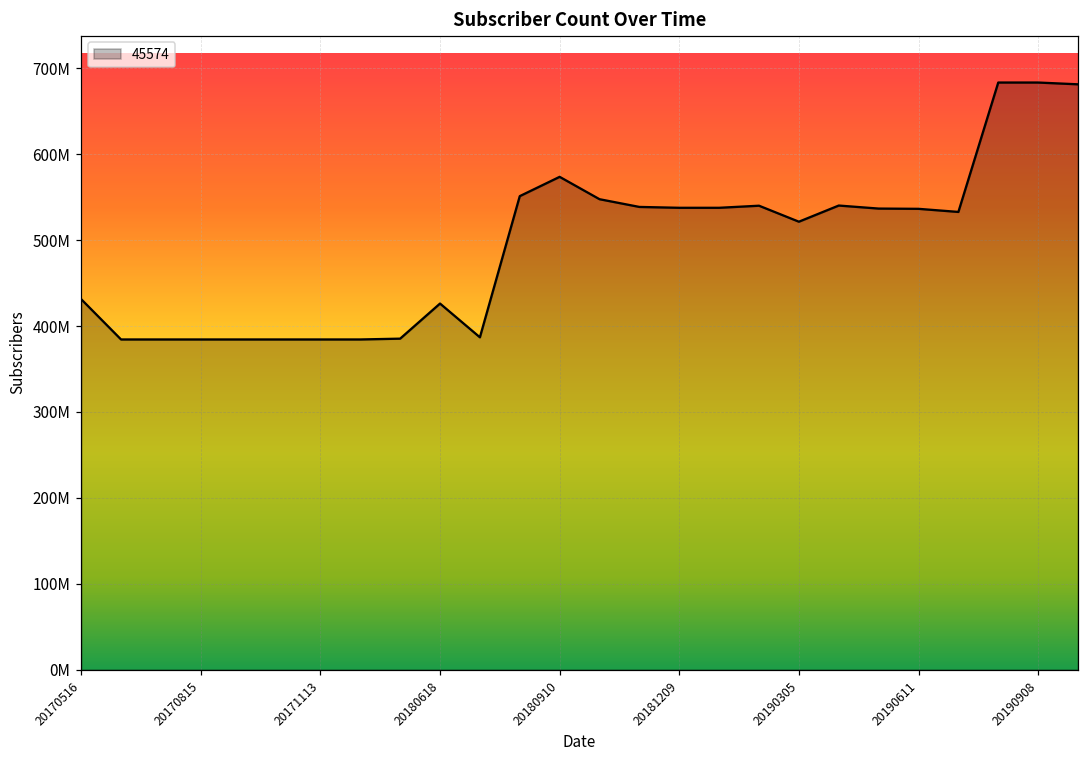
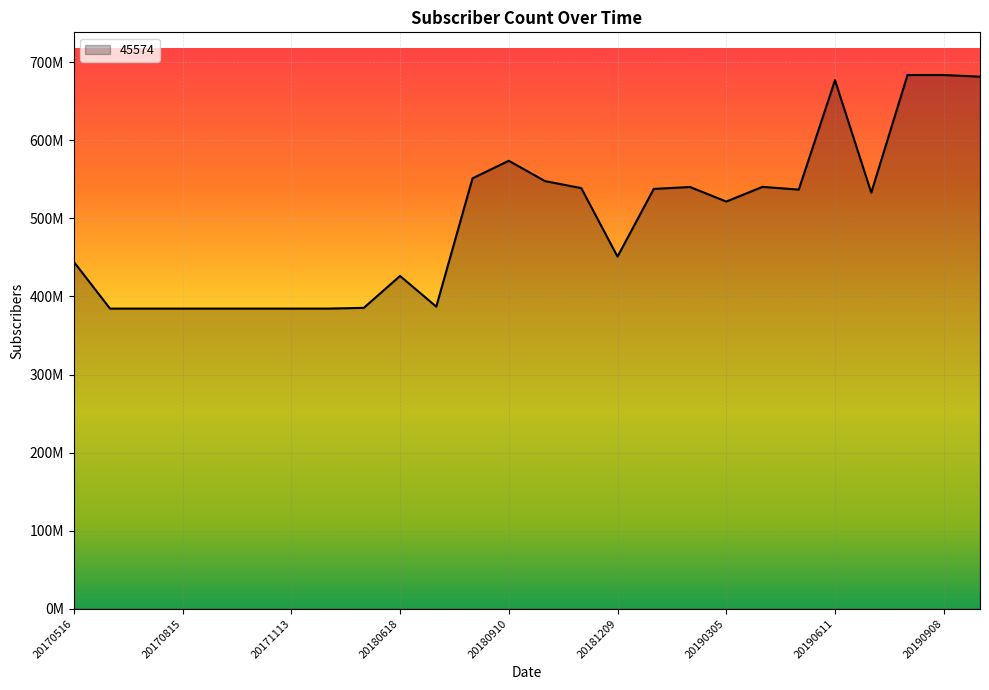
  {
-   "20170516": 430000000,
+   "20170516": 440000000,
    "20170815": 380000000,
    "20171113": 380000000,
    "20180618": 430000000,
    "20180910": 570000000,
-   "20181209": 540000000,
+   "20181209": 450000000,
    "20190305": 520000000,
-   "20190611": 540000000,
+   "20190611": 680000000,
    "20190908": 680000000
  }
